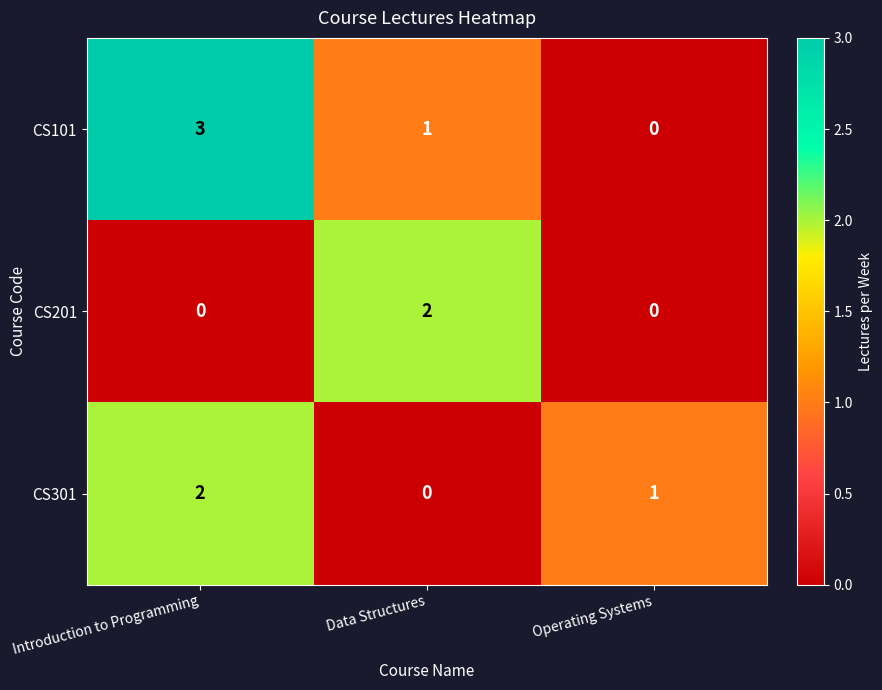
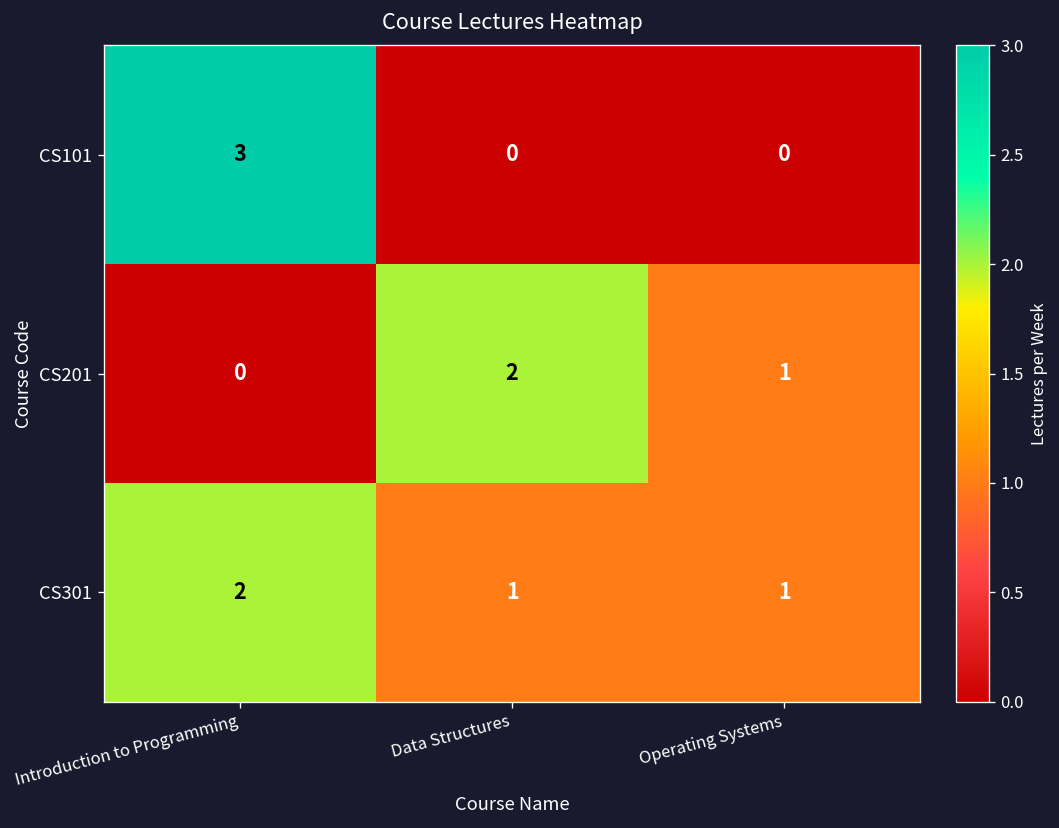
  {
    "CS101": {
      "Introduction to Programming": 3,
-     "Data Structures": 1,
+     "Data Structures": 0,
      "Operating Systems": 0
    },
    "CS201": {
      "Introduction to Programming": 0,
      "Data Structures": 2,
-     "Operating Systems": 0
+     "Operating Systems": 1
    },
    "CS301": {
      "Introduction to Programming": 2,
-     "Data Structures": 0,
+     "Data Structures": 1,
      "Operating Systems": 1
    }
  }
